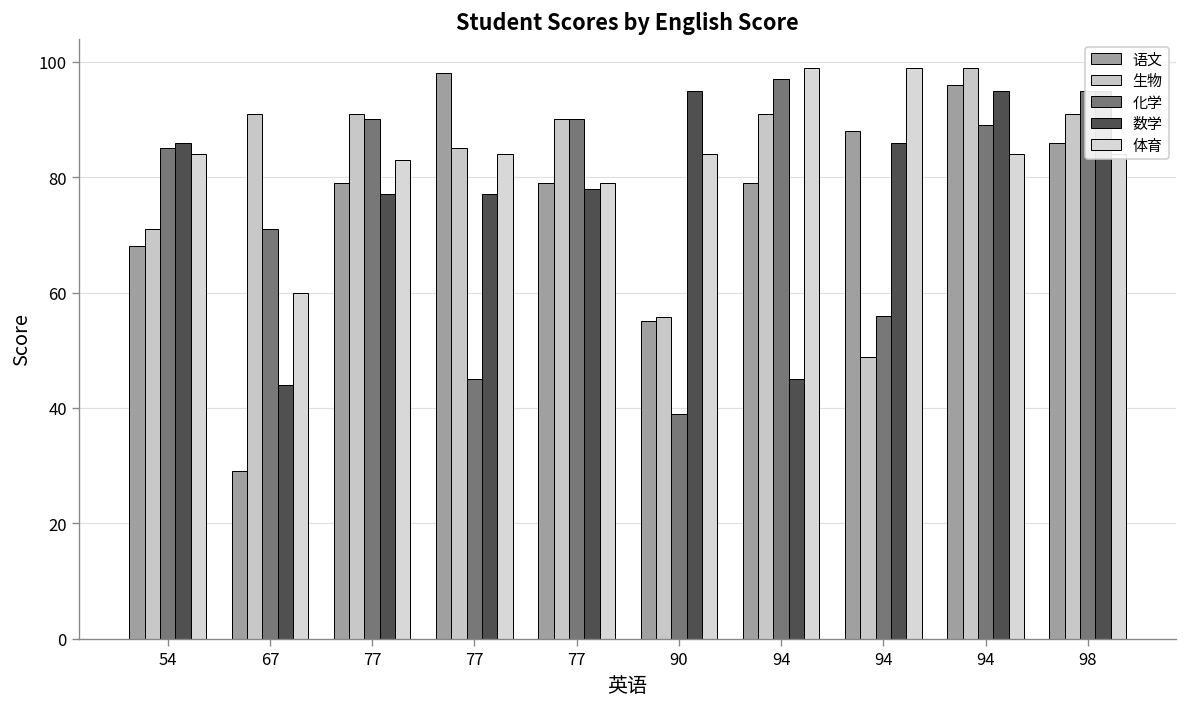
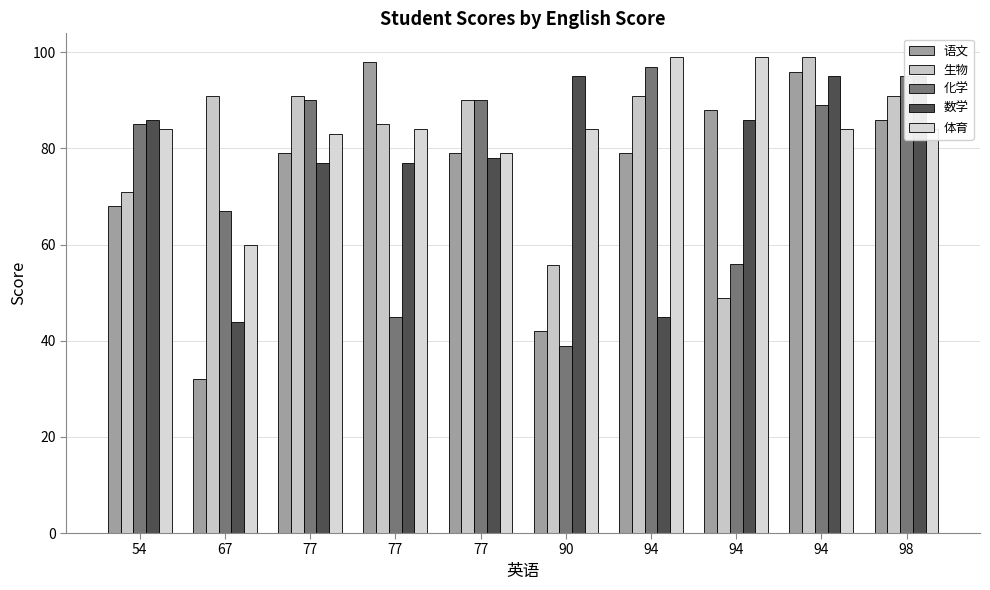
  {
    "语文": {
      "54": 68,
-     "67": 29,
-     "90": 55,
+     "67": 32,
+     "90": 42,
      "98": 86
    },
    "化学": {
      "54": 85,
-     "67": 71,
+     "67": 67,
      "90": 39
    },
    "数学": {
      "54": 86,
      "67": 44,
      "90": 95
    }
  }
